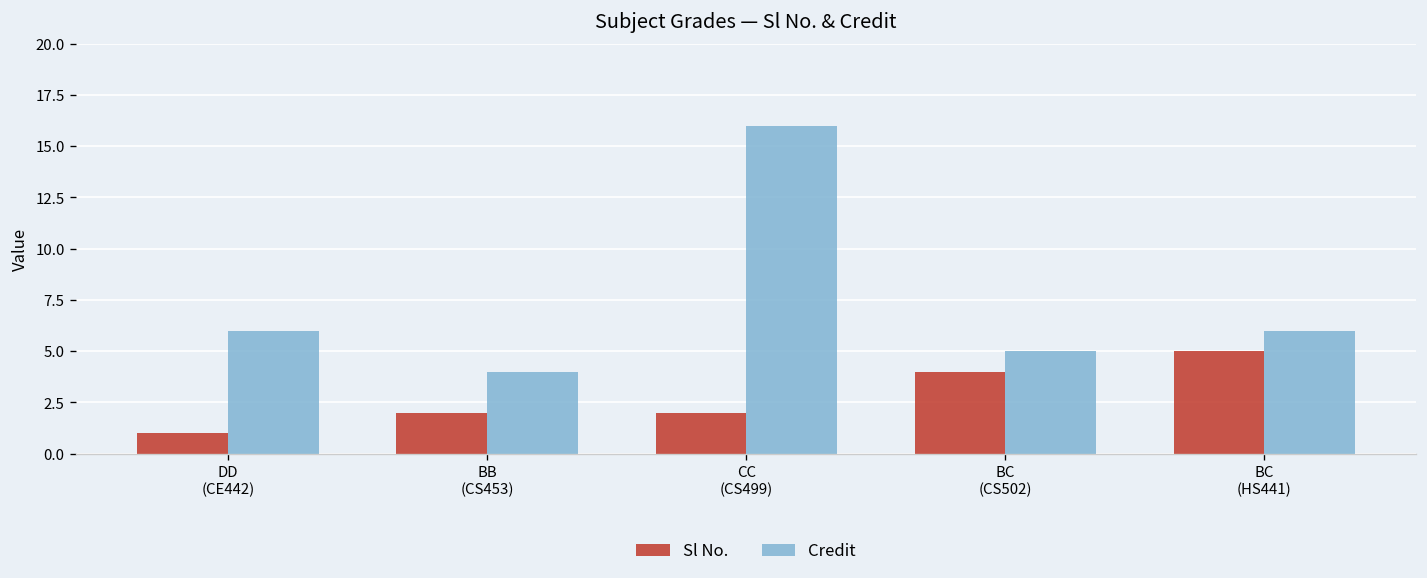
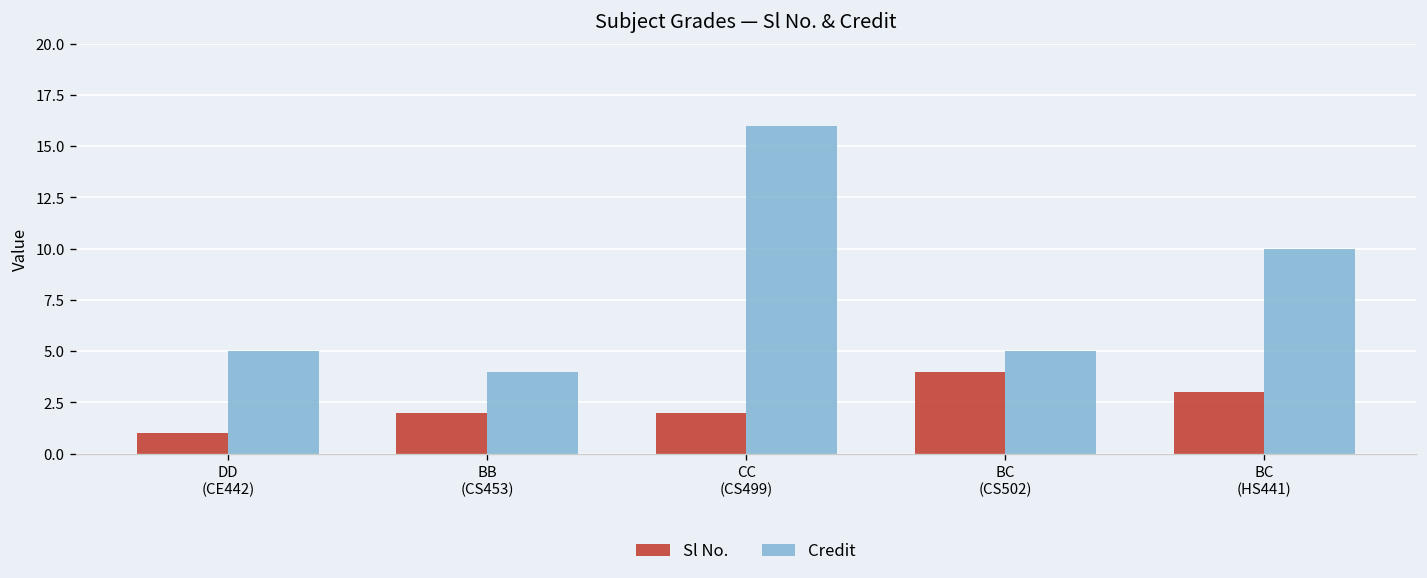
  {
    "Sl No.": {
      "DD (CE442)": 1,
      "BB (CS453)": 2,
      "CC (CS499)": 2,
      "BC (CS502)": 4,
-     "BC (HS441)": 5
+     "BC (HS441)": 3
    },
    "Credit": {
-     "DD (CE442)": 6,
+     "DD (CE442)": 5,
      "BB (CS453)": 4,
      "CC (CS499)": 16,
      "BC (CS502)": 5,
-     "BC (HS441)": 6
+     "BC (HS441)": 10
    }
  }
